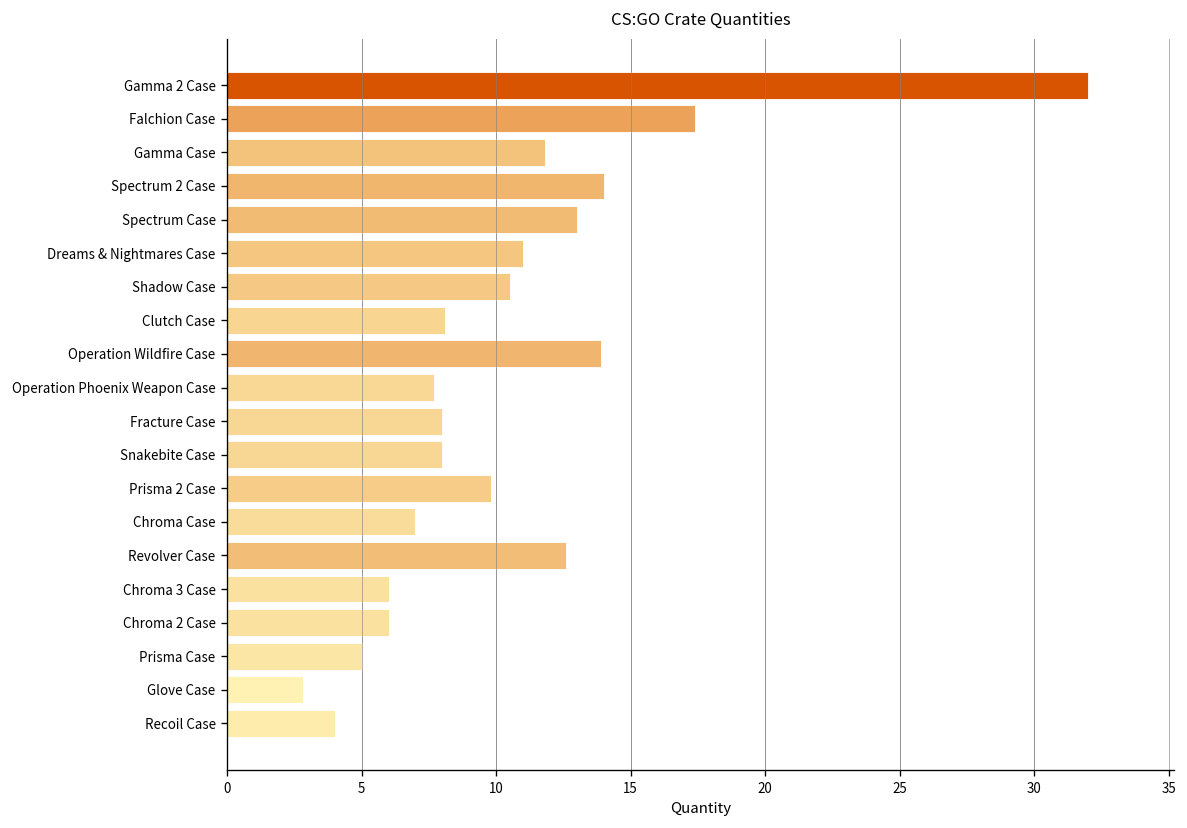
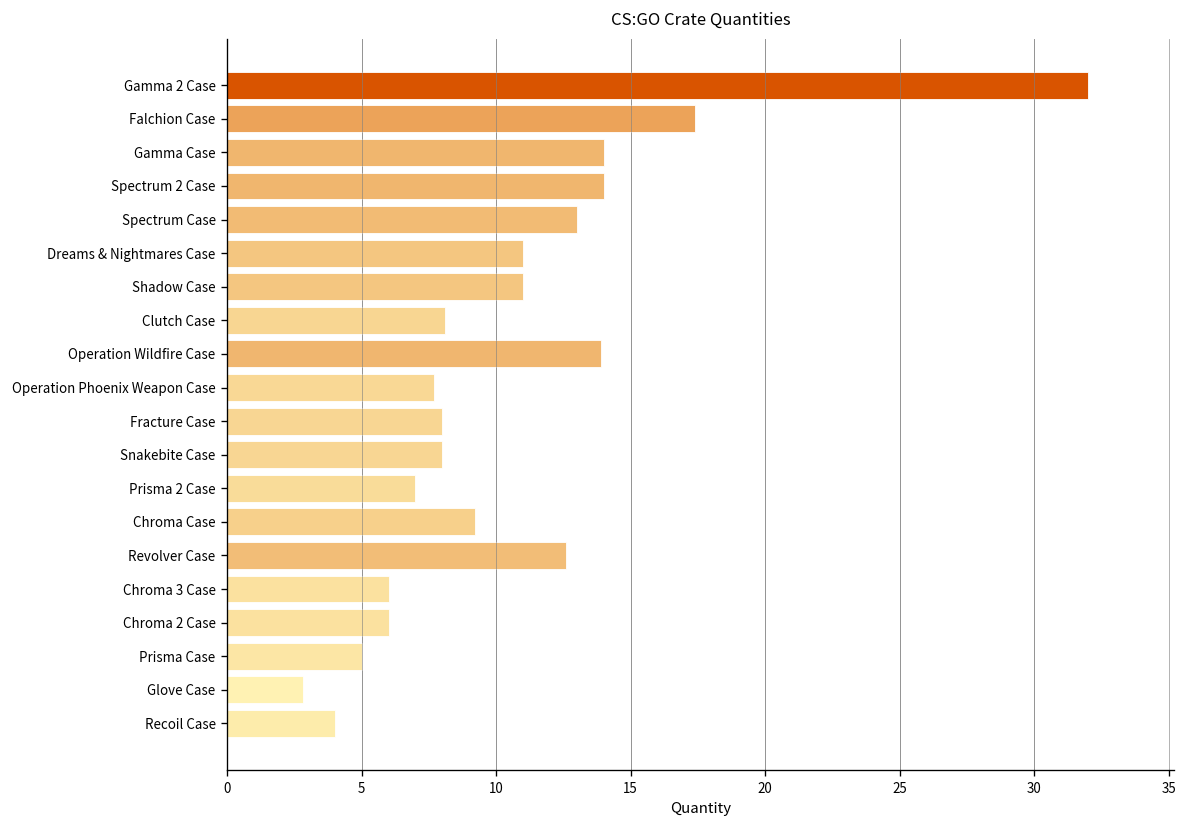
  {
    "Gamma 2 Case": 32.0,
    "Falchion Case": 17.4,
-   "Gamma Case": 11.8,
+   "Gamma Case": 14.0,
    "Spectrum 2 Case": 14.0,
    "Spectrum Case": 13.0,
    "Dreams & Nightmares Case": 11.0,
-   "Shadow Case": 10.5,
+   "Shadow Case": 11.0,
    "Clutch Case": 8.1,
    "Operation Wildfire Case": 13.9,
    "Operation Phoenix Weapon Case": 7.7,
    "Fracture Case": 8.0,
    "Snakebite Case": 8.0,
-   "Prisma 2 Case": 9.8,
-   "Chroma Case": 7.0,
+   "Prisma 2 Case": 7.0,
+   "Chroma Case": 9.2,
    "Revolver Case": 12.6,
    "Chroma 3 Case": 6.0,
    "Chroma 2 Case": 6.0,
    "Prisma Case": 5.0,
    "Glove Case": 2.8,
    "Recoil Case": 4.0
  }
